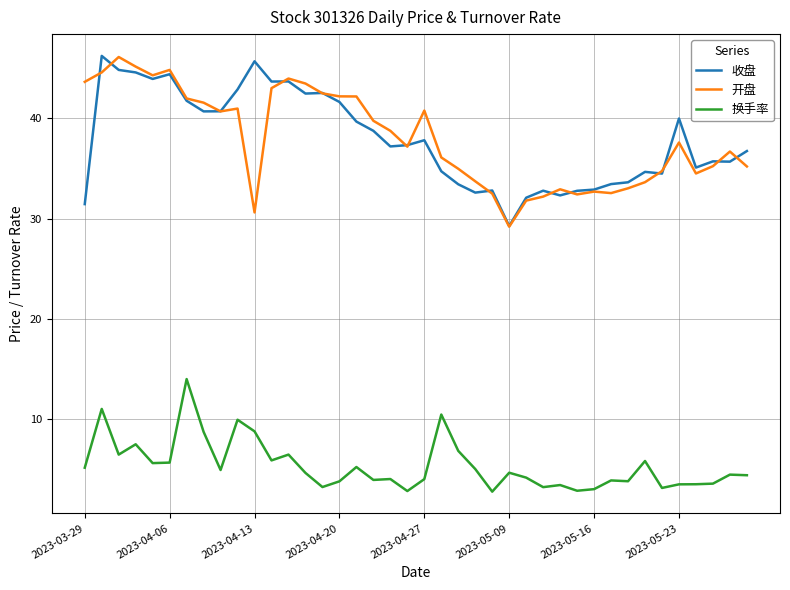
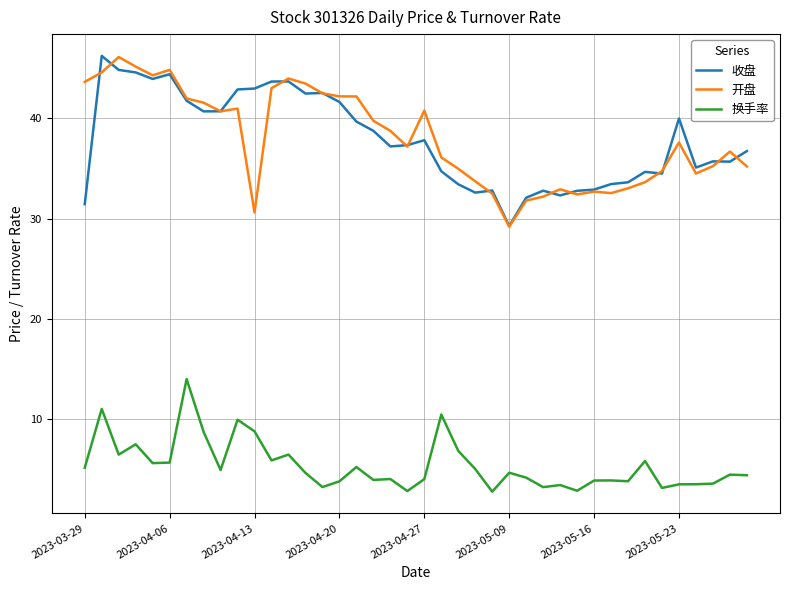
  {
    "收盘": {
      "2023-03-29": 31.5,
      "2023-04-06": 44.4,
-     "2023-04-13": 45.7,
+     "2023-04-13": 43.0,
      "2023-04-20": 41.7,
      "2023-04-27": 37.8,
      "2023-05-23": 40.0
    },
    "开盘": {
      "2023-03-29": 43.7,
      "2023-04-06": 44.9,
      "2023-04-13": 30.6,
      "2023-04-20": 42.2,
      "2023-04-27": 40.8,
      "2023-05-23": 37.6
    },
    "换手率": {
      "2023-03-29": 5.1,
      "2023-04-06": 5.6,
      "2023-04-13": 8.8,
      "2023-04-20": 3.8,
      "2023-04-27": 4.0,
      "2023-05-09": 4.6,
-     "2023-05-16": 3.0,
+     "2023-05-16": 3.9,
      "2023-05-23": 3.5
    }
  }
